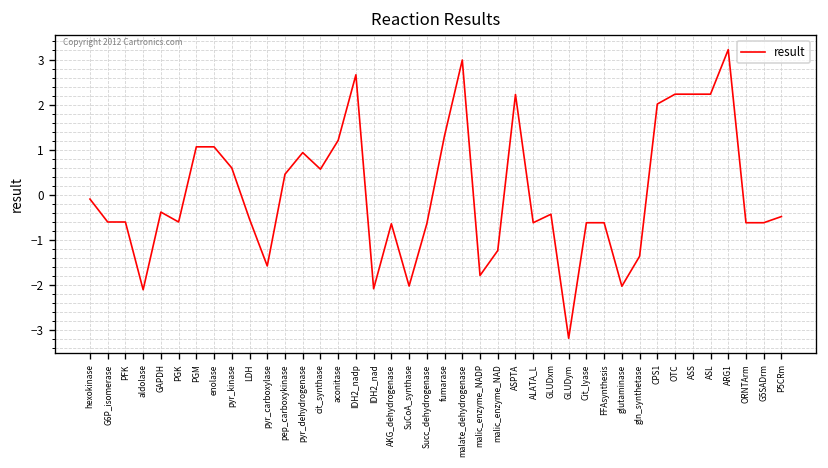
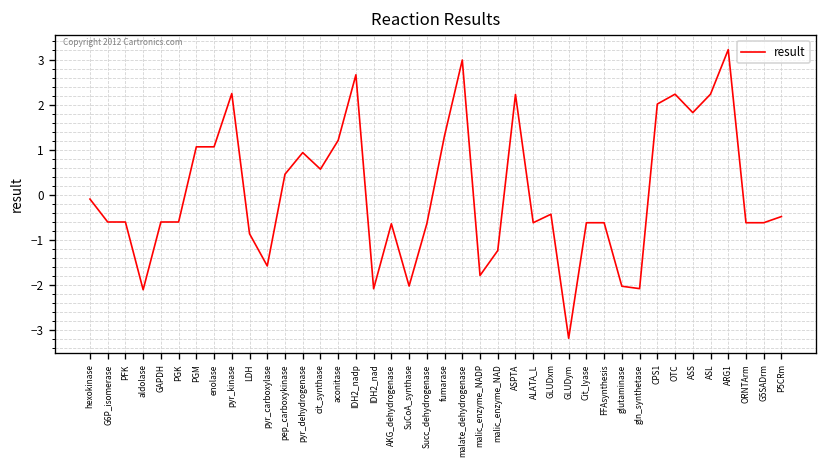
  {
    "hexokinase": -0.1,
    "G6P_isomerase": -0.6,
    "PFK": -0.6,
    "aldolase": -2.1,
-   "GAPDH": -0.4,
+   "GAPDH": -0.6,
    "PGK": -0.6,
    "PGM": 1.1,
    "enolase": 1.1,
-   "pyr_kinase": 0.6,
-   "LDH": -0.5,
+   "pyr_kinase": 2.2,
+   "LDH": -0.9,
    "pyr_carboxylase": -1.6,
    "pep_carboxykinase": 0.5,
    "pyr_dehydrogenase": 0.9,
    "cit_synthase": 0.6,
    "aconitase": 1.2,
    "IDH2_nadp": 2.7,
    "IDH2_nad": -2.1,
    "AKG_dehydrogenase": -0.6,
    "SuCoA_synthase": -2.0,
    "Succ_dehydrogenase": -0.6,
    "fumarase": 1.3,
    "malate_dehydrogenase": 3.0,
    "malic_enzyme_NADP": -1.8,
    "malic_enzyme_NAD": -1.2,
    "ASPTA": 2.2,
    "ALATA_L": -0.6,
    "GLUDxm": -0.4,
    "GLUDym": -3.2,
    "Cit_lyase": -0.6,
    "FFAsynthesis": -0.6,
    "glutaminase": -2.0,
-   "gln_synthetase": -1.4,
+   "gln_synthetase": -2.1,
    "CPS1": 2.0,
    "OTC": 2.2,
-   "ASS": 2.2,
+   "ASS": 1.8,
    "ASL": 2.2,
    "ARG1": 3.2,
    "ORNTArm": -0.6,
    "G5SADrm": -0.6,
    "P5CRm": -0.5
  }
